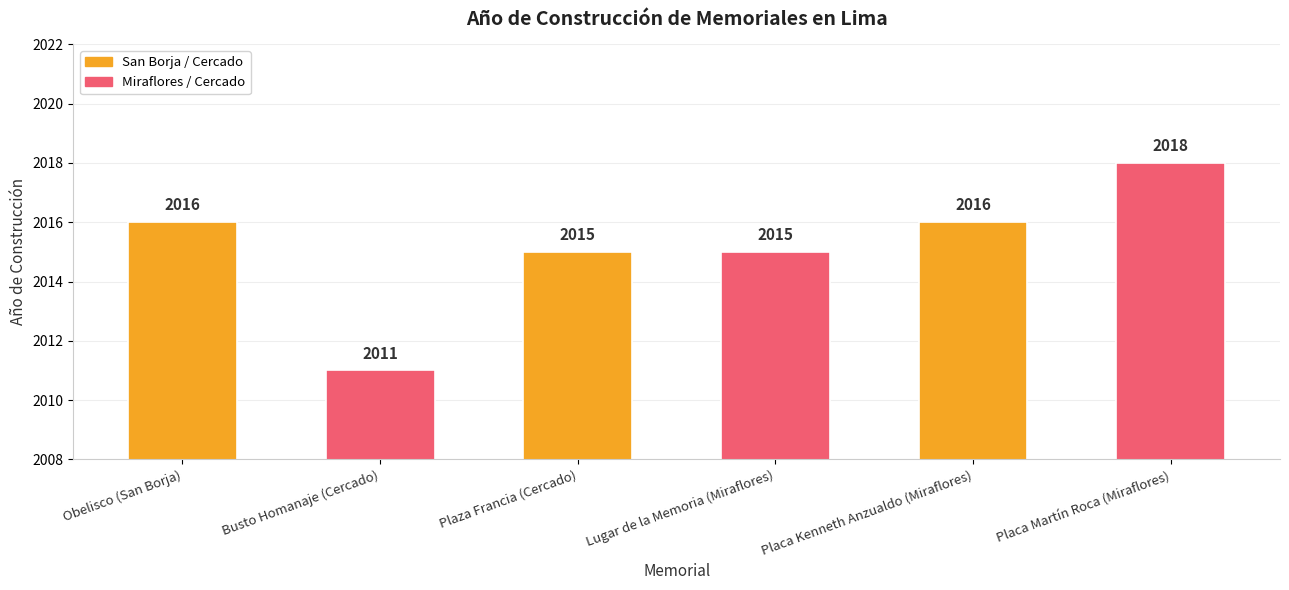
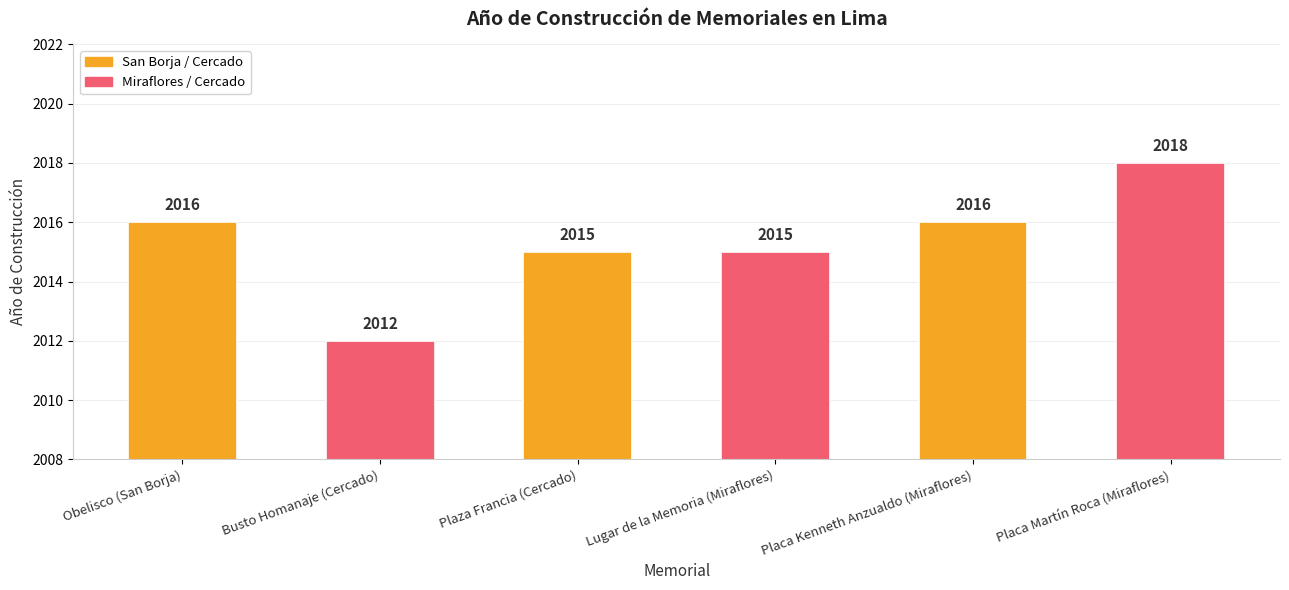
  {
    "Obelisco (San Borja)": 2016,
-   "Busto Homanaje (Cercado)": 2011,
+   "Busto Homanaje (Cercado)": 2012,
    "Plaza Francia (Cercado)": 2015,
    "Lugar de la Memoria (Miraflores)": 2015,
    "Placa Kenneth Anzualdo (Miraflores)": 2016,
    "Placa Martín Roca (Miraflores)": 2018
  }
